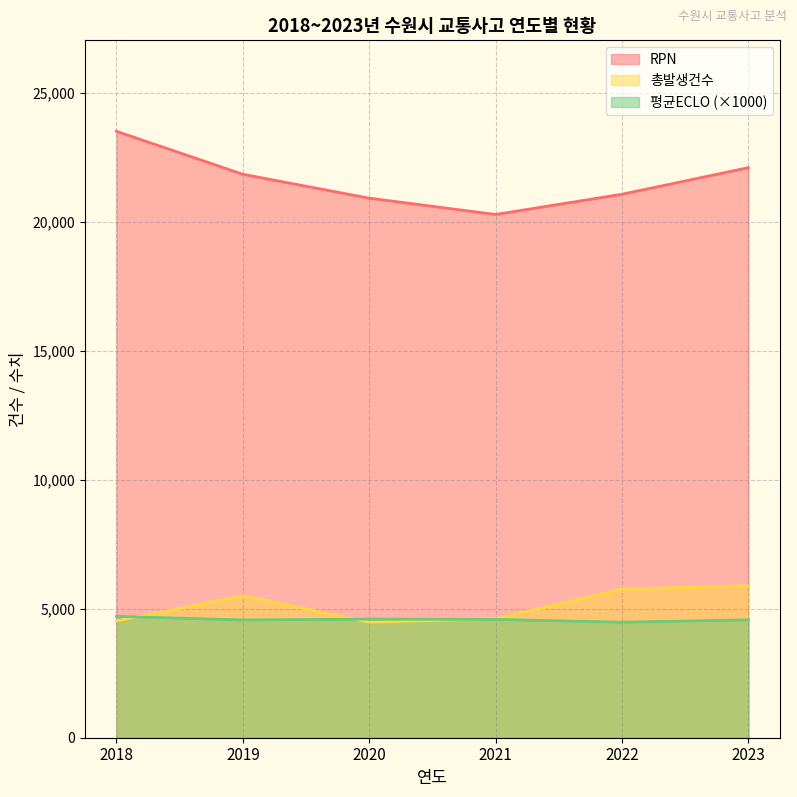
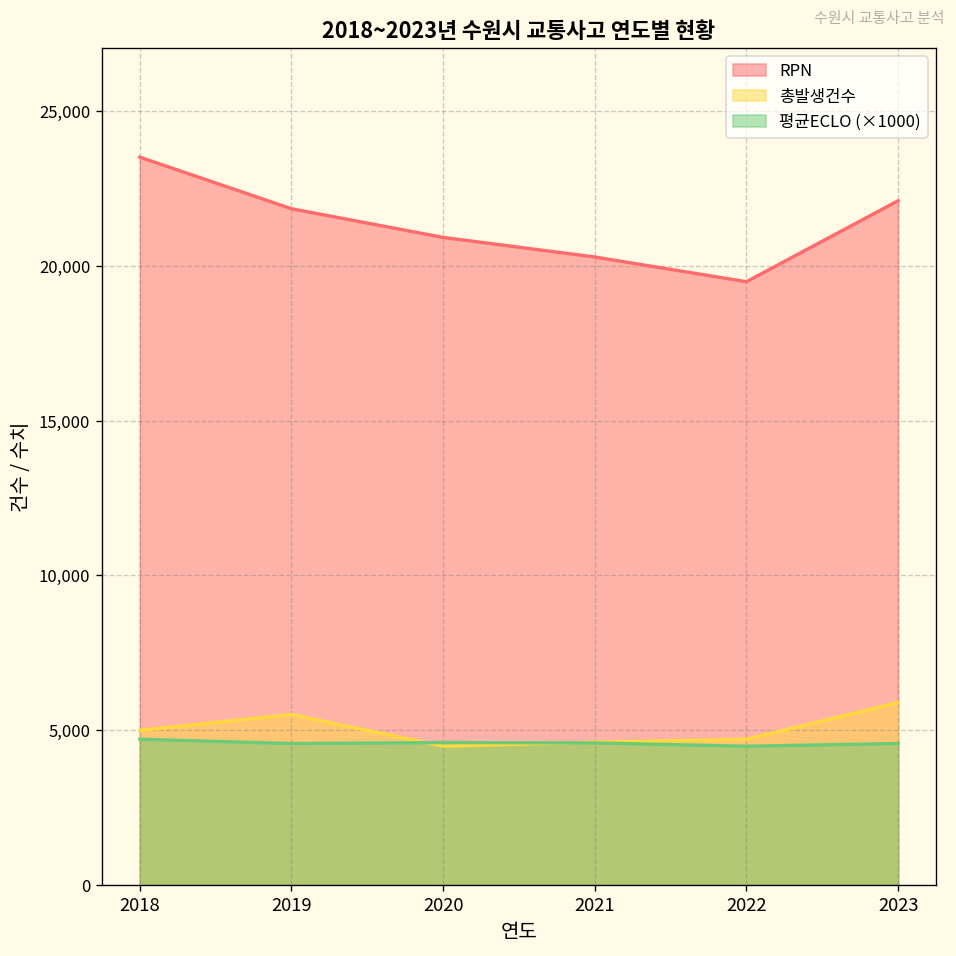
  {
    "RPN": {
      "2018": "23,500",
      "2019": "21,900",
      "2020": "20,900",
      "2021": "20,300",
-     "2022": "21,100",
+     "2022": "19,500",
      "2023": "22,100"
    },
    "총발생건수": {
-     "2018": "4,500",
+     "2018": "5,000",
      "2019": "5,500",
      "2020": "4,500",
-     "2022": "5,800",
+     "2022": "4,700",
      "2023": "5,900"
    },
    "평균ECLO (×1000)": {
      "2018": "4,700",
      "2019": "4,600",
      "2020": "4,600",
      "2022": "4,500",
      "2023": "4,600"
    }
  }
